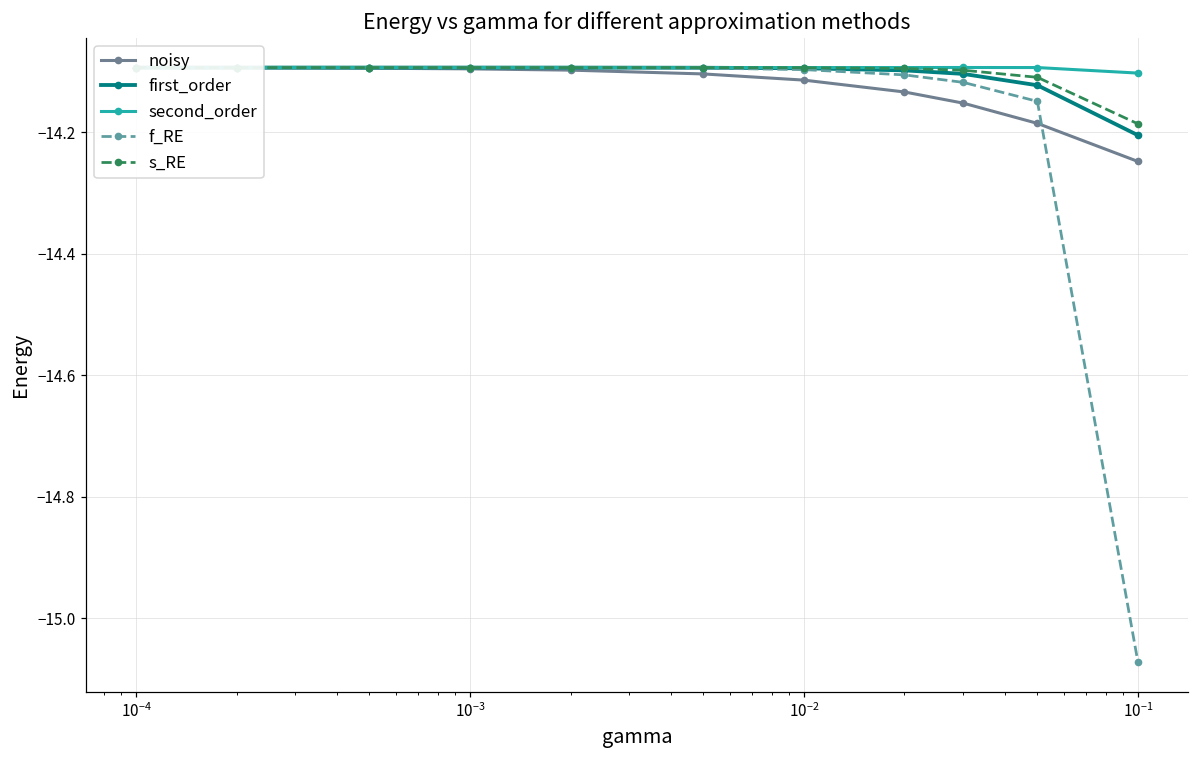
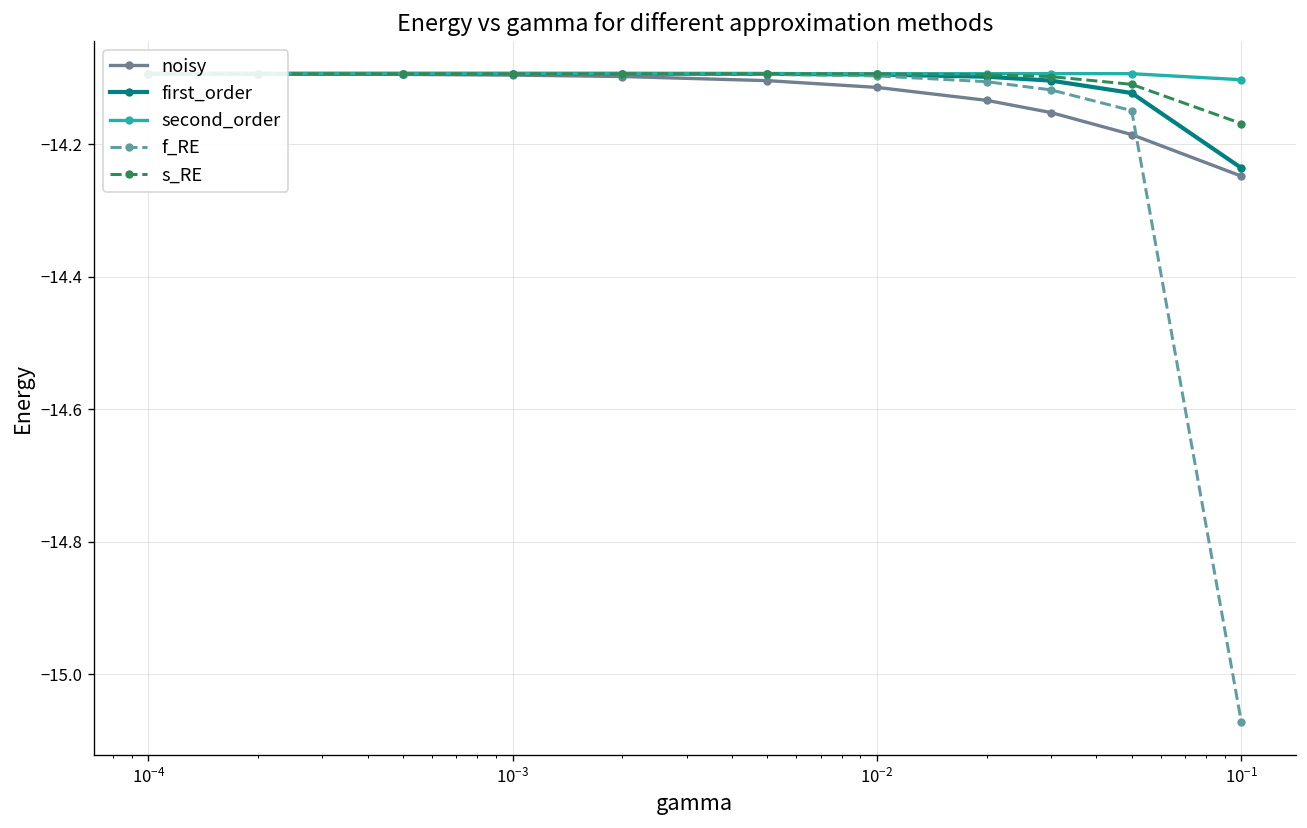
  {
    "first_order": {
-     "10^-1": -14.20
+     "10^-1": -14.24
    },
    "second_order": {
      "10^-1": -14.10
    },
    "s_RE": {
-     "10^-1": -14.19
+     "10^-1": -14.17
    }
  }
